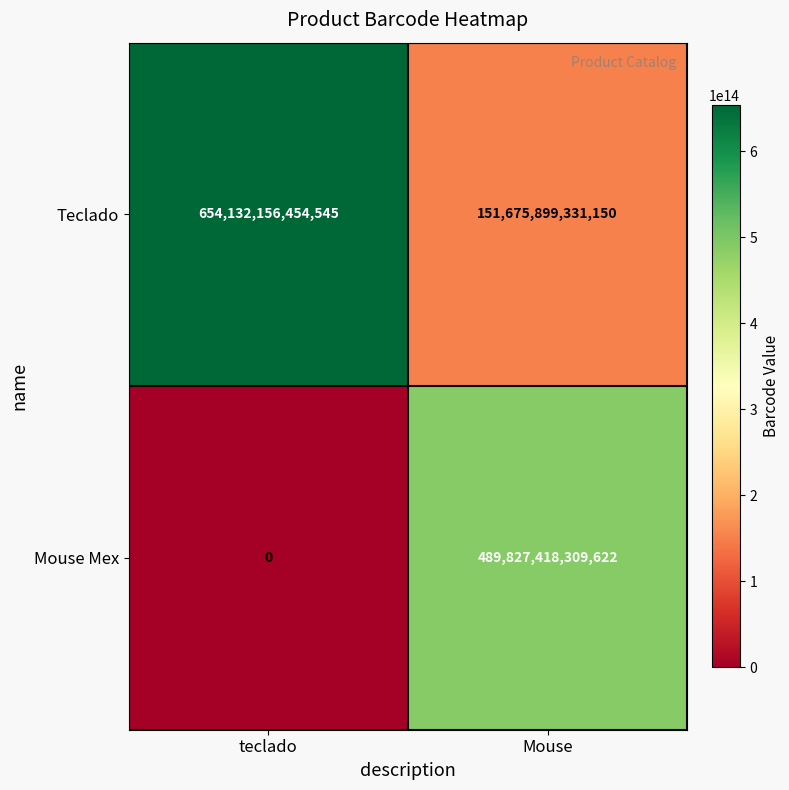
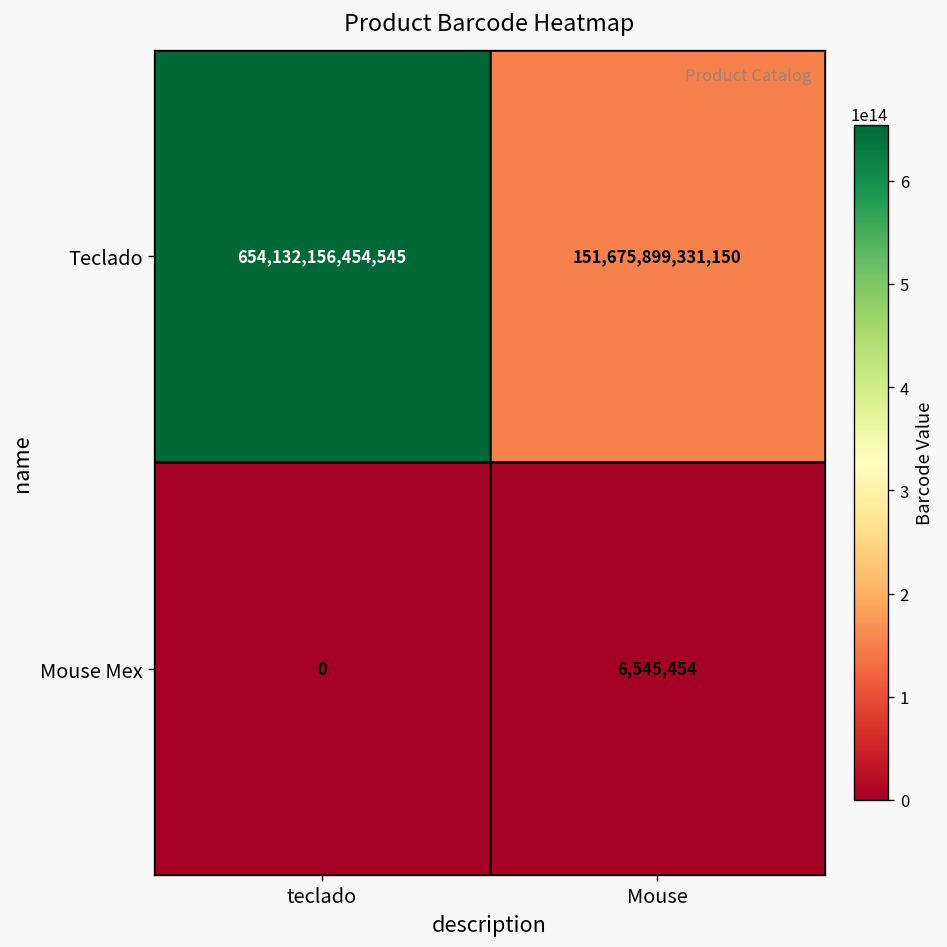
  {
    "Teclado": {
      "teclado": "654,132,156,454,545"
    },
    "Mouse Mex": {
      "teclado": "0",
-     "Mouse": "489,827,418,309,622"
+     "Mouse": "6,545,454"
    }
  }
